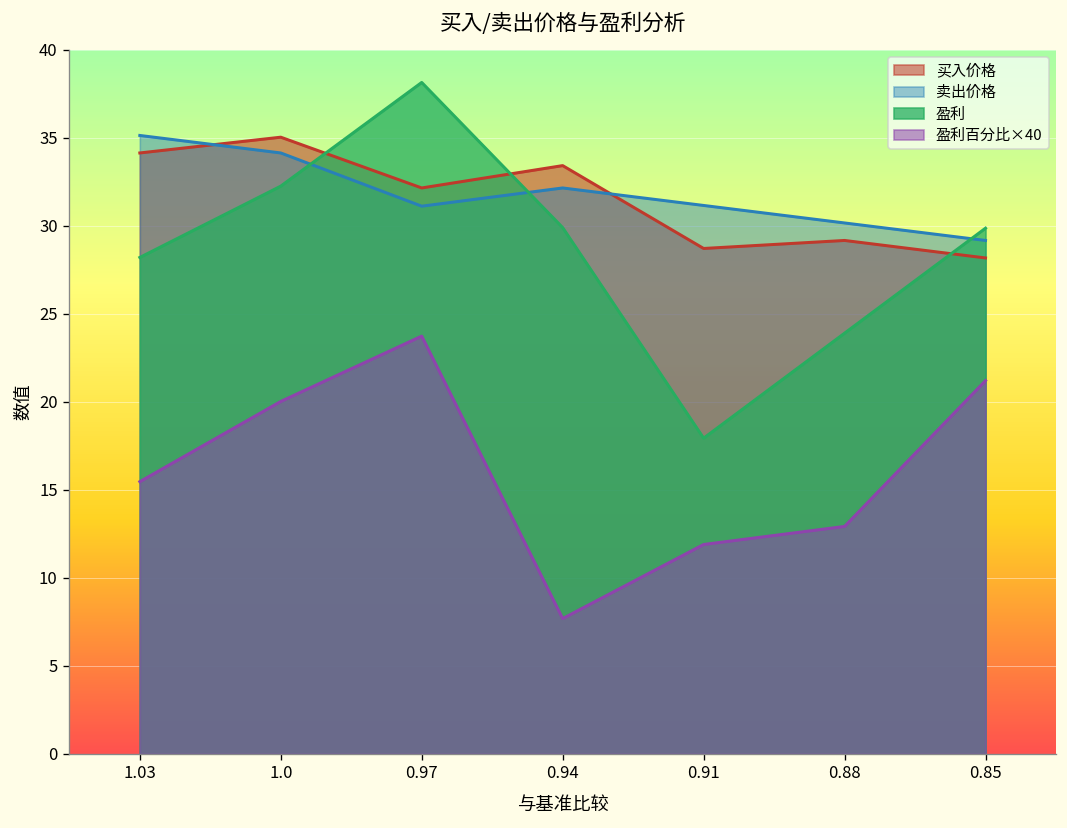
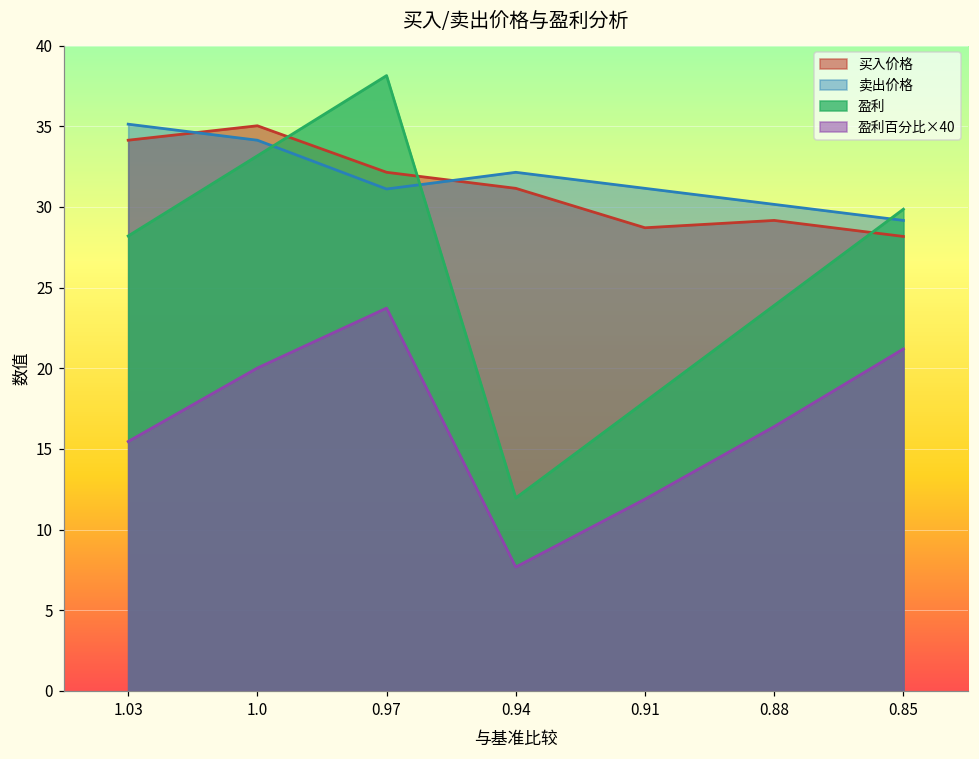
  {
    "买入价格": {
      "1.03": 34.1,
      "1.0": 35.0,
      "0.97": 32.1,
-     "0.94": 33.4,
+     "0.94": 31.2,
      "0.91": 28.7,
      "0.88": 29.2,
      "0.85": 28.2
    },
    "卖出价格": {
      "1.03": 35.1,
      "1.0": 34.1,
      "0.97": 31.1,
      "0.94": 32.1,
      "0.91": 31.2,
      "0.88": 30.2,
      "0.85": 29.2
    },
    "盈利": {
      "1.03": 28.2,
-     "1.0": 32.2,
+     "1.0": 33.2,
      "0.97": 38.1,
-     "0.94": 29.9,
+     "0.94": 12.0,
      "0.91": 17.9,
      "0.88": 23.9,
      "0.85": 29.9
    },
    "盈利百分比×40": {
      "1.03": 15.5,
      "1.0": 20.0,
      "0.97": 23.7,
      "0.94": 7.7,
      "0.91": 11.9,
-     "0.88": 12.9,
+     "0.88": 16.4,
      "0.85": 21.2
    }
  }
